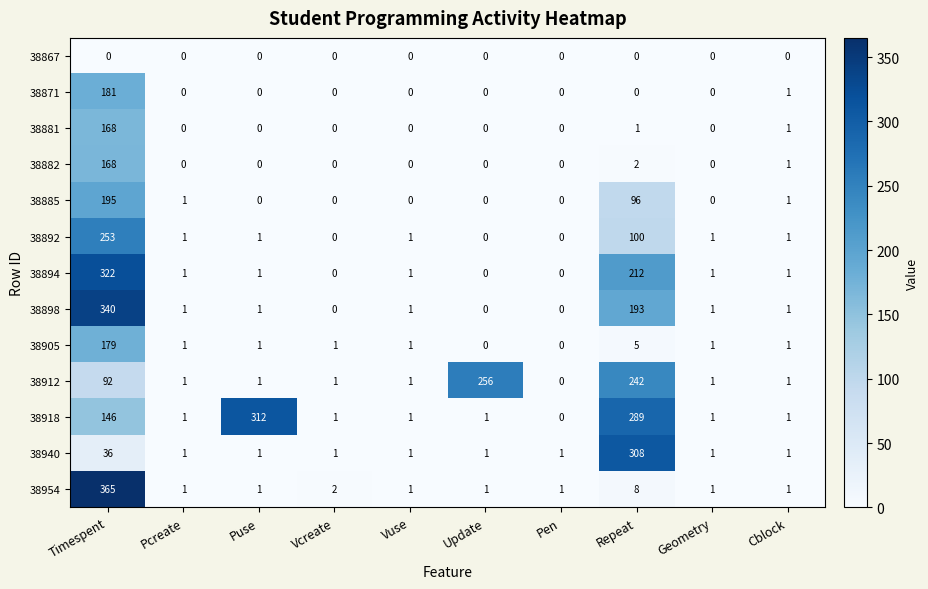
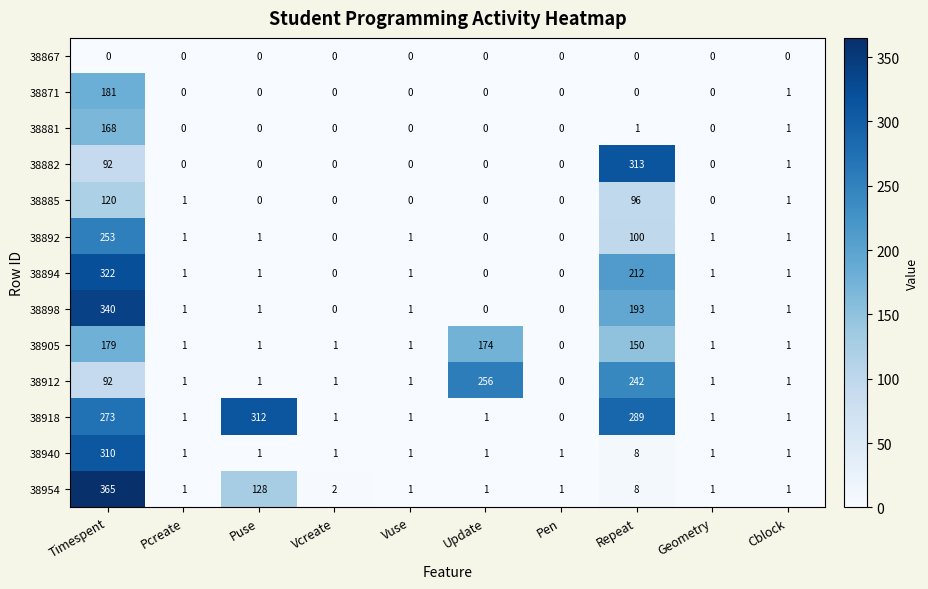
  {
    "38867": {
      "Timespent": 0,
      "Pcreate": 0,
      "Puse": 0,
      "Vcreate": 0,
      "Vuse": 0,
      "Update": 0,
      "Pen": 0,
      "Repeat": 0,
      "Geometry": 0,
      "Cblock": 0
    },
    "38871": {
      "Timespent": 181,
      "Pcreate": 0,
      "Puse": 0,
      "Vcreate": 0,
      "Vuse": 0,
      "Update": 0,
      "Pen": 0,
      "Repeat": 0,
      "Geometry": 0,
      "Cblock": 1
    },
    "38881": {
      "Timespent": 168,
      "Pcreate": 0,
      "Puse": 0,
      "Vcreate": 0,
      "Vuse": 0,
      "Update": 0,
      "Pen": 0,
      "Repeat": 1,
      "Geometry": 0,
      "Cblock": 1
    },
    "38882": {
-     "Timespent": 168,
+     "Timespent": 92,
      "Pcreate": 0,
      "Puse": 0,
      "Vcreate": 0,
      "Vuse": 0,
      "Update": 0,
      "Pen": 0,
-     "Repeat": 2,
+     "Repeat": 313,
      "Geometry": 0,
      "Cblock": 1
    },
    "38885": {
-     "Timespent": 195,
+     "Timespent": 120,
      "Pcreate": 1,
      "Puse": 0,
      "Vcreate": 0,
      "Vuse": 0,
      "Update": 0,
      "Pen": 0,
      "Repeat": 96,
      "Geometry": 0,
      "Cblock": 1
    },
    "38892": {
      "Timespent": 253,
      "Pcreate": 1,
      "Puse": 1,
      "Vcreate": 0,
      "Vuse": 1,
      "Update": 0,
      "Pen": 0,
      "Repeat": 100,
      "Geometry": 1,
      "Cblock": 1
    },
    "38894": {
      "Timespent": 322,
      "Pcreate": 1,
      "Puse": 1,
      "Vcreate": 0,
      "Vuse": 1,
      "Update": 0,
      "Pen": 0,
      "Repeat": 212,
      "Geometry": 1,
      "Cblock": 1
    },
    "38898": {
      "Timespent": 340,
      "Pcreate": 1,
      "Puse": 1,
      "Vcreate": 0,
      "Vuse": 1,
      "Update": 0,
      "Pen": 0,
      "Repeat": 193,
      "Geometry": 1,
      "Cblock": 1
    },
    "38905": {
      "Timespent": 179,
      "Pcreate": 1,
      "Puse": 1,
      "Vcreate": 1,
      "Vuse": 1,
-     "Update": 0,
+     "Update": 174,
      "Pen": 0,
-     "Repeat": 5,
+     "Repeat": 150,
      "Geometry": 1,
      "Cblock": 1
    },
    "38912": {
      "Timespent": 92,
      "Pcreate": 1,
      "Puse": 1,
      "Vcreate": 1,
      "Vuse": 1,
      "Update": 256,
      "Pen": 0,
      "Repeat": 242,
      "Geometry": 1,
      "Cblock": 1
    },
    "38918": {
-     "Timespent": 146,
+     "Timespent": 273,
      "Pcreate": 1,
      "Puse": 312,
      "Vcreate": 1,
      "Vuse": 1,
      "Update": 1,
      "Pen": 0,
      "Repeat": 289,
      "Geometry": 1,
      "Cblock": 1
    },
    "38940": {
-     "Timespent": 36,
+     "Timespent": 310,
      "Pcreate": 1,
      "Puse": 1,
      "Vcreate": 1,
      "Vuse": 1,
      "Update": 1,
      "Pen": 1,
-     "Repeat": 308,
+     "Repeat": 8,
      "Geometry": 1,
      "Cblock": 1
    },
    "38954": {
      "Timespent": 365,
      "Pcreate": 1,
-     "Puse": 1,
+     "Puse": 128,
      "Vcreate": 2,
      "Vuse": 1,
      "Update": 1,
      "Pen": 1,
      "Repeat": 8,
      "Geometry": 1,
      "Cblock": 1
    }
  }
